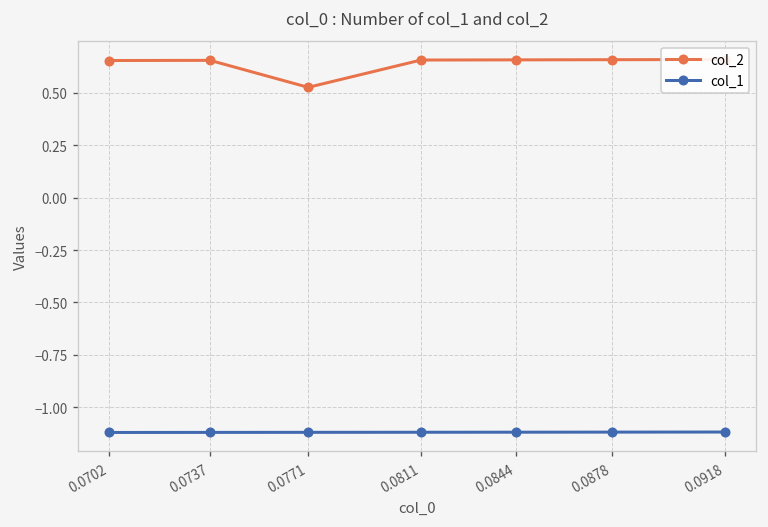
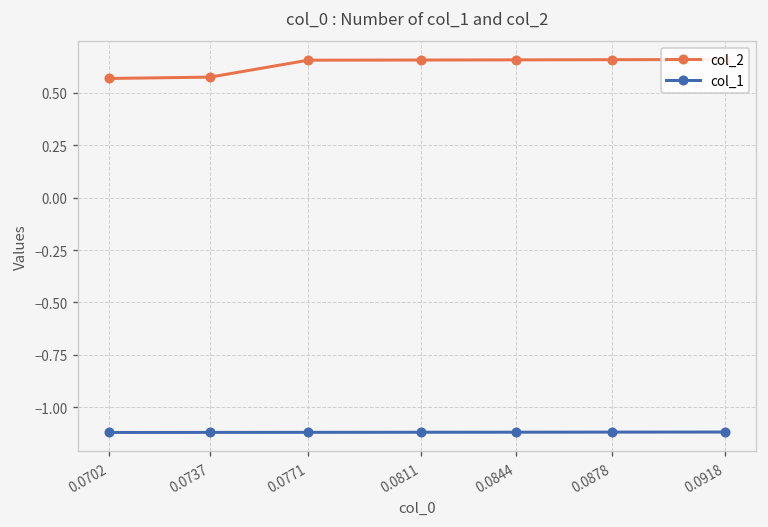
  {
    "col_2": {
-     "0.0702": 0.66,
-     "0.0737": 0.66,
-     "0.0771": 0.53,
+     "0.0702": 0.57,
+     "0.0737": 0.58,
+     "0.0771": 0.66,
      "0.0811": 0.66,
      "0.0844": 0.66,
      "0.0878": 0.66
    },
    "col_1": {
      "0.0702": -1.12,
      "0.0737": -1.12,
      "0.0771": -1.12,
      "0.0811": -1.12,
      "0.0844": -1.12,
      "0.0878": -1.12,
      "0.0918": -1.12
    }
  }
